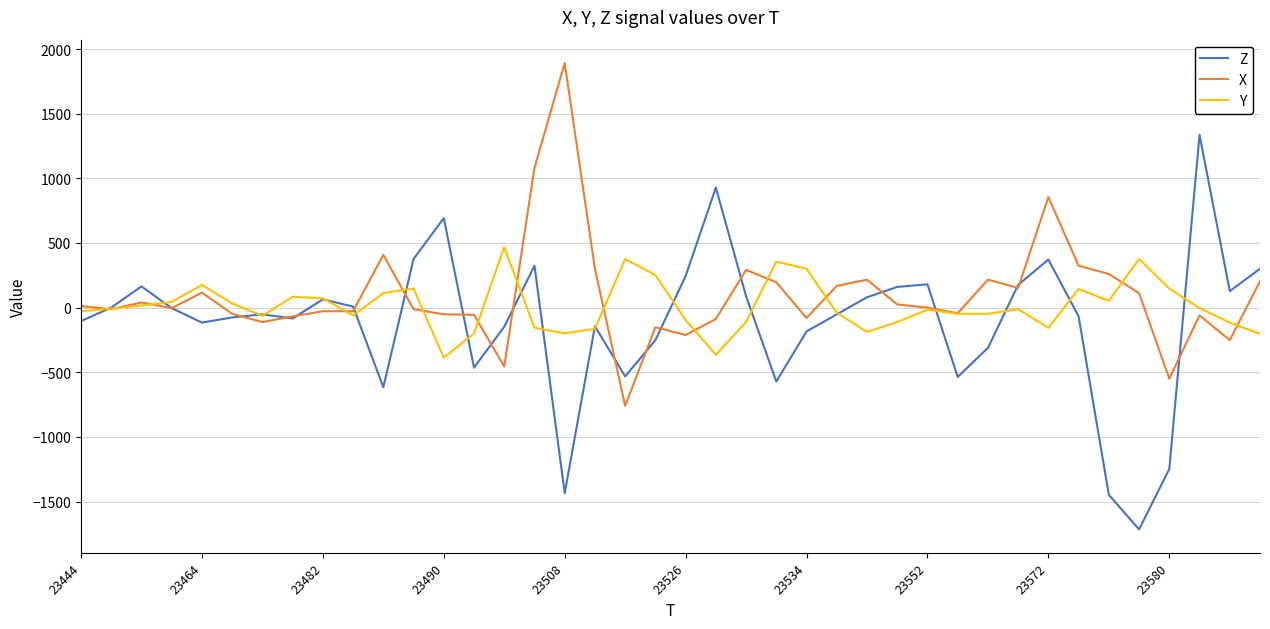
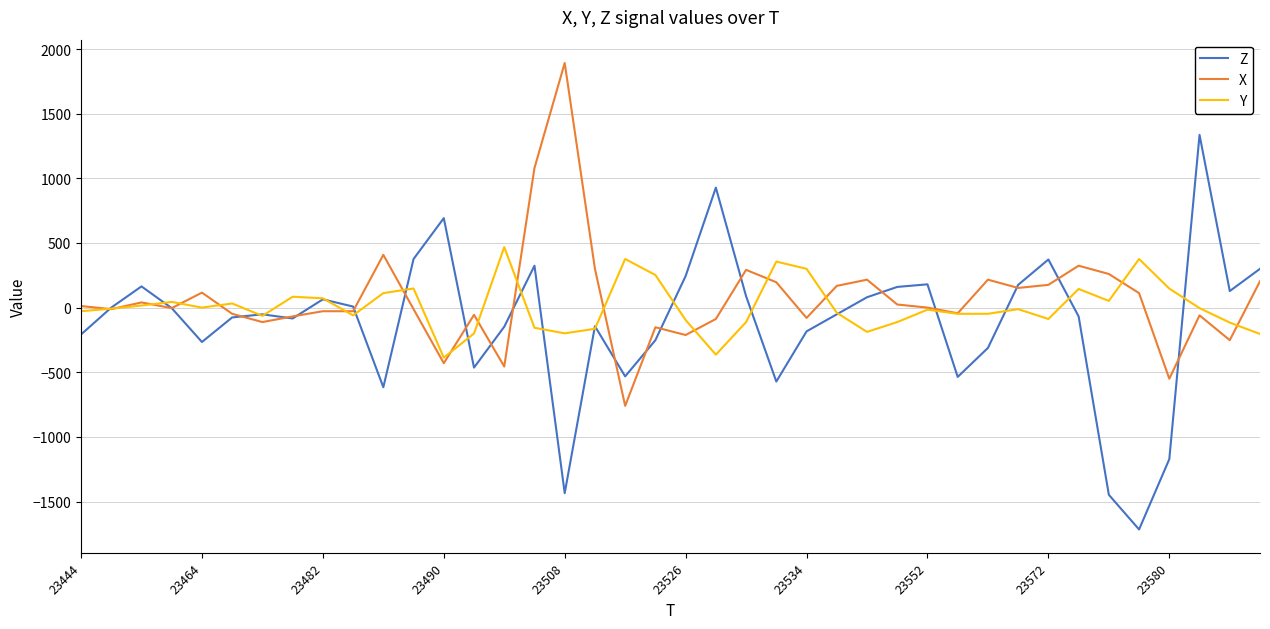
  {
    "Z": {
-     "23444": -100,
-     "23464": -120,
+     "23444": -210,
+     "23464": -270,
      "23490": 690,
      "23508": -1440,
      "23526": 240,
      "23534": -180,
      "23552": 180,
      "23572": 370,
-     "23580": -1250
+     "23580": -1170
    },
    "X": {
      "23444": 10,
      "23464": 120,
      "23482": -30,
-     "23490": -50,
+     "23490": -430,
      "23508": 1890,
      "23526": -210,
      "23534": -80,
-     "23572": 860,
+     "23572": 180,
      "23580": -550
    },
    "Y": {
      "23444": -30,
-     "23464": 180,
+     "23464": 0,
      "23490": -390,
      "23508": -200,
      "23526": -100,
      "23534": 300,
-     "23572": -160,
+     "23572": -90,
      "23580": 150
    }
  }
